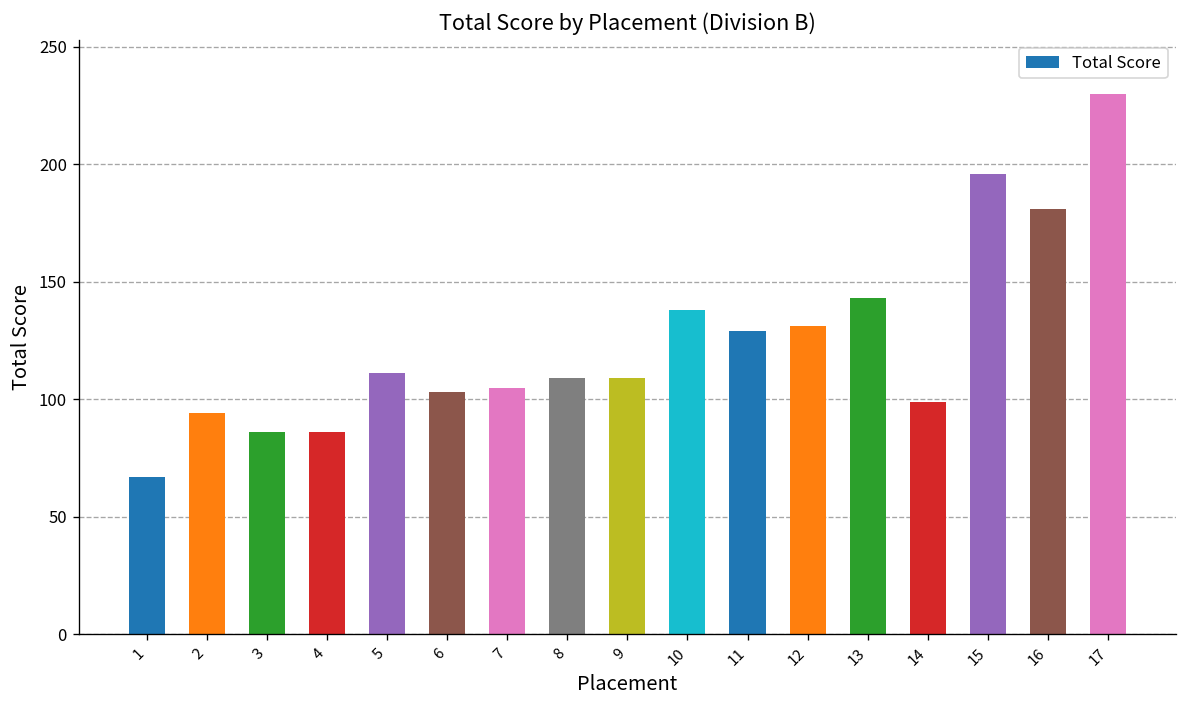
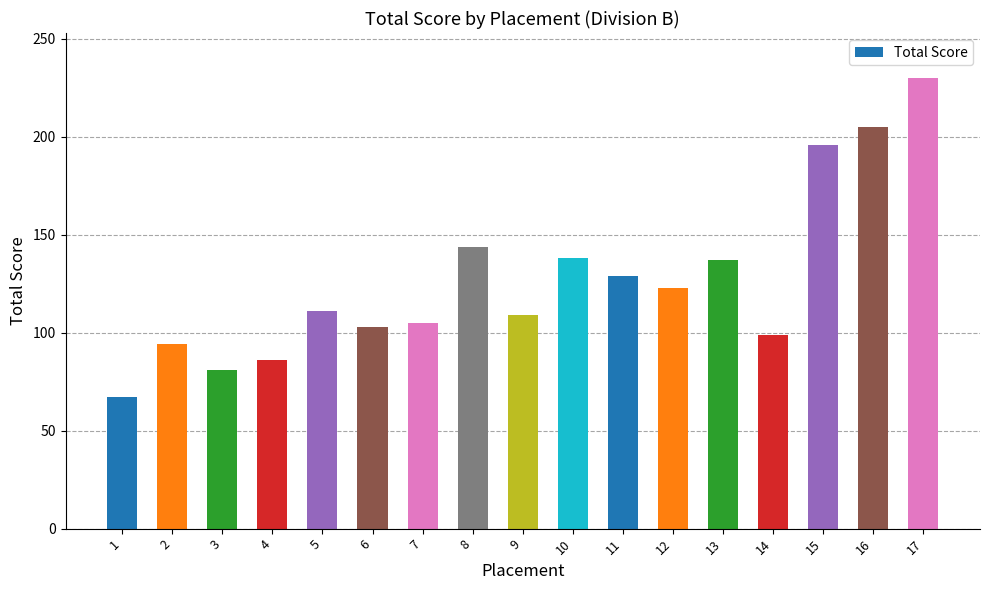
  {
    "1": 67,
    "2": 94,
-   "3": 86,
+   "3": 81,
    "4": 86,
    "5": 111,
    "6": 103,
    "7": 105,
-   "8": 109,
+   "8": 144,
    "9": 109,
    "10": 138,
    "11": 129,
-   "12": 131,
-   "13": 143,
+   "12": 123,
+   "13": 137,
    "14": 99,
    "15": 196,
-   "16": 181,
+   "16": 205,
    "17": 230
  }
